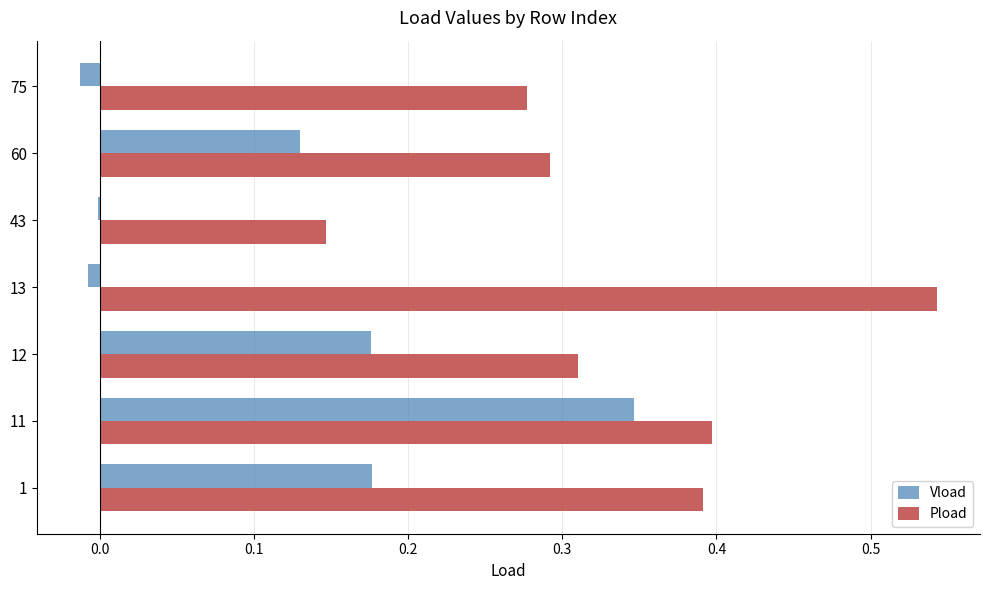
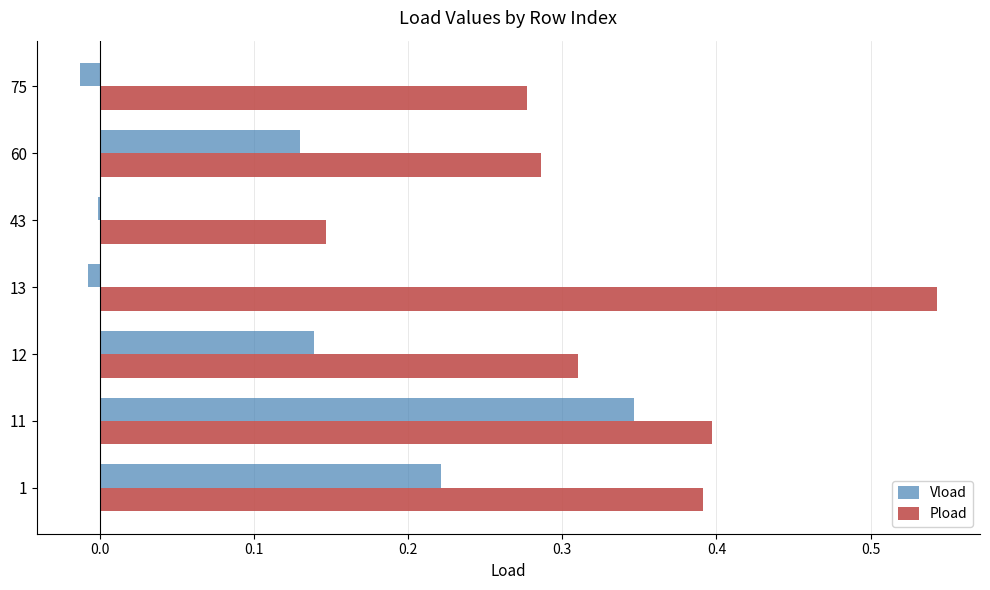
  {
    "Vload": {
      "75": -0.013,
      "60": 0.130,
      "13": -0.008,
-     "12": 0.176,
+     "12": 0.139,
      "11": 0.347,
-     "1": 0.176
+     "1": 0.221
    },
    "Pload": {
      "75": 0.277,
-     "60": 0.292,
+     "60": 0.286,
      "43": 0.147,
      "13": 0.543,
      "12": 0.310,
      "11": 0.397,
      "1": 0.391
    }
  }
